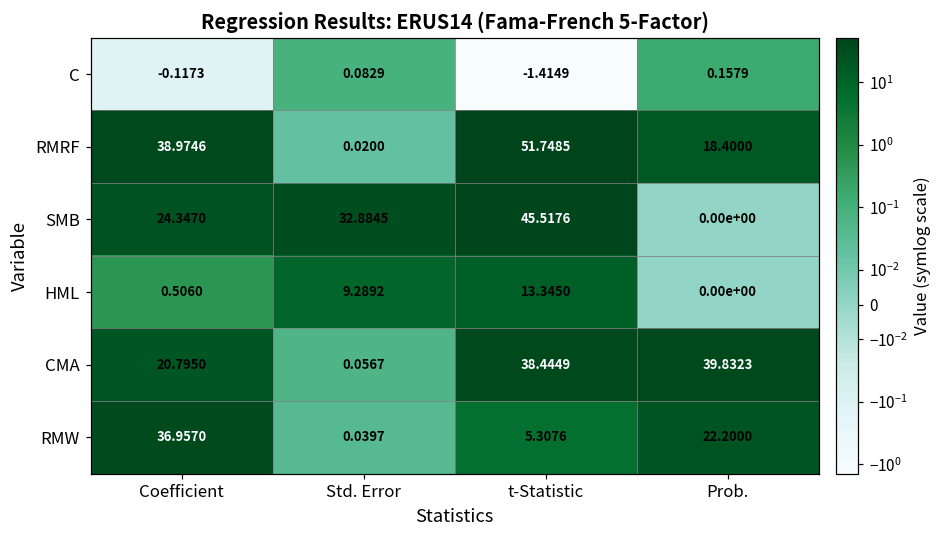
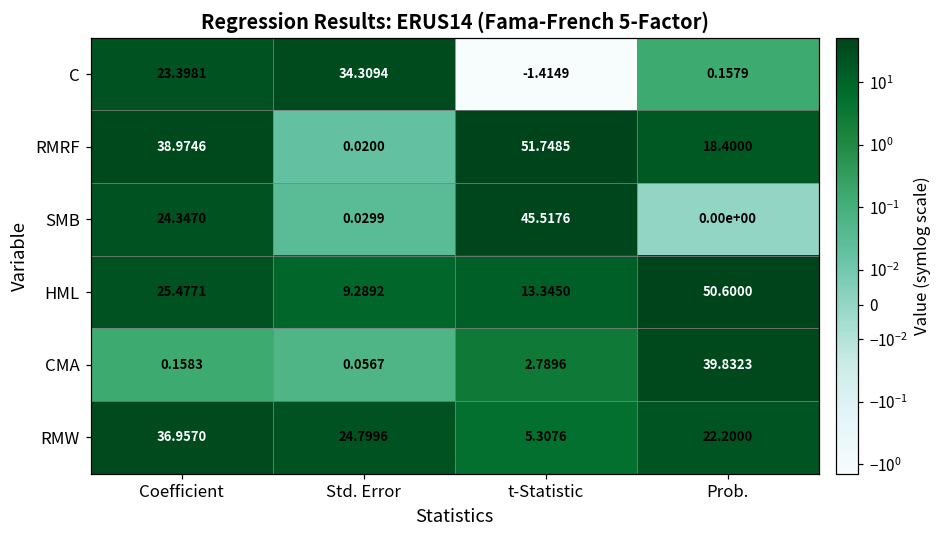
  {
    "C": {
-     "Coefficient": "-0.1173",
-     "Std. Error": "0.0829",
+     "Coefficient": "23.3981",
+     "Std. Error": "34.3094",
      "t-Statistic": "-1.4149",
      "Prob.": "0.1579"
    },
    "RMRF": {
      "Coefficient": "38.9746",
      "Std. Error": "0.0200",
      "t-Statistic": "51.7485",
      "Prob.": "18.4000"
    },
    "SMB": {
      "Coefficient": "24.3470",
-     "Std. Error": "32.8845",
+     "Std. Error": "0.0299",
      "t-Statistic": "45.5176",
      "Prob.": "0.00e+00"
    },
    "HML": {
-     "Coefficient": "0.5060",
+     "Coefficient": "25.4771",
      "Std. Error": "9.2892",
      "t-Statistic": "13.3450",
-     "Prob.": "0.00e+00"
+     "Prob.": "50.6000"
    },
    "CMA": {
-     "Coefficient": "20.7950",
+     "Coefficient": "0.1583",
      "Std. Error": "0.0567",
-     "t-Statistic": "38.4449",
+     "t-Statistic": "2.7896",
      "Prob.": "39.8323"
    },
    "RMW": {
      "Coefficient": "36.9570",
-     "Std. Error": "0.0397",
+     "Std. Error": "24.7996",
      "t-Statistic": "5.3076",
      "Prob.": "22.2000"
    }
  }
